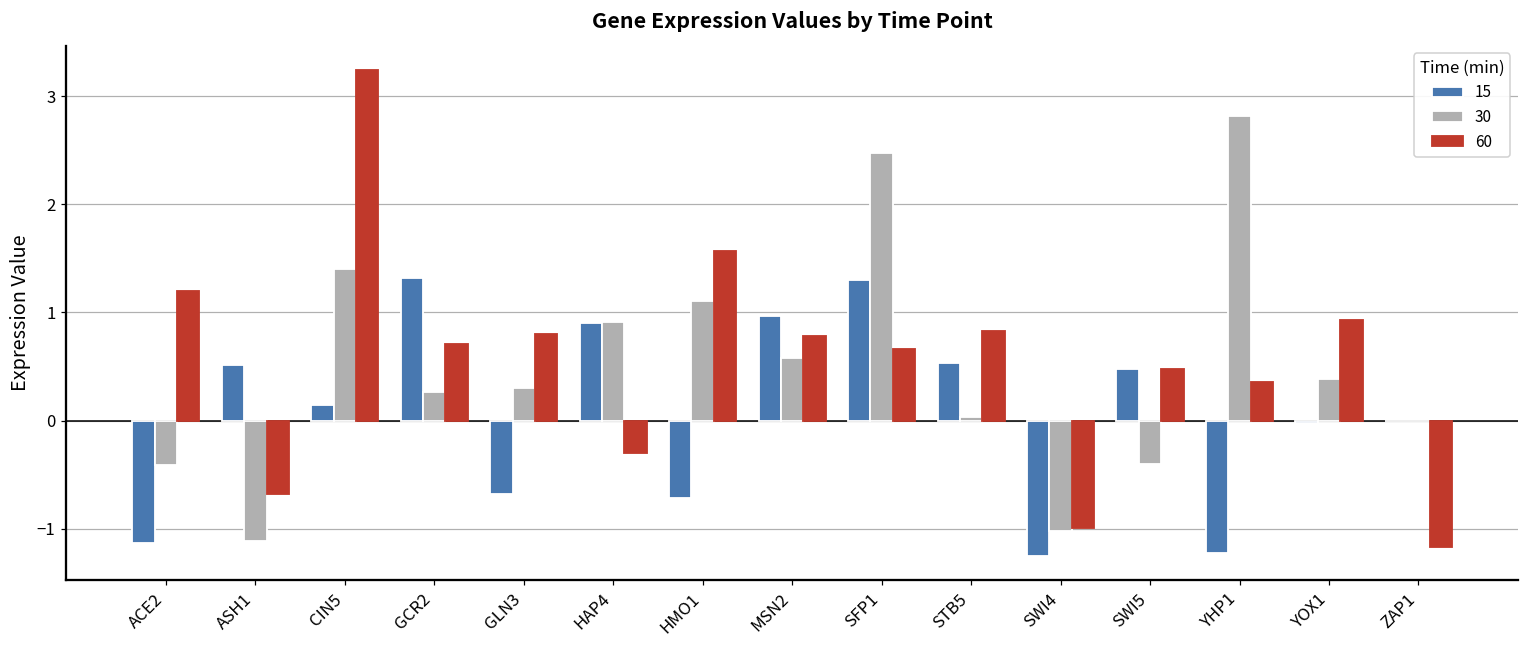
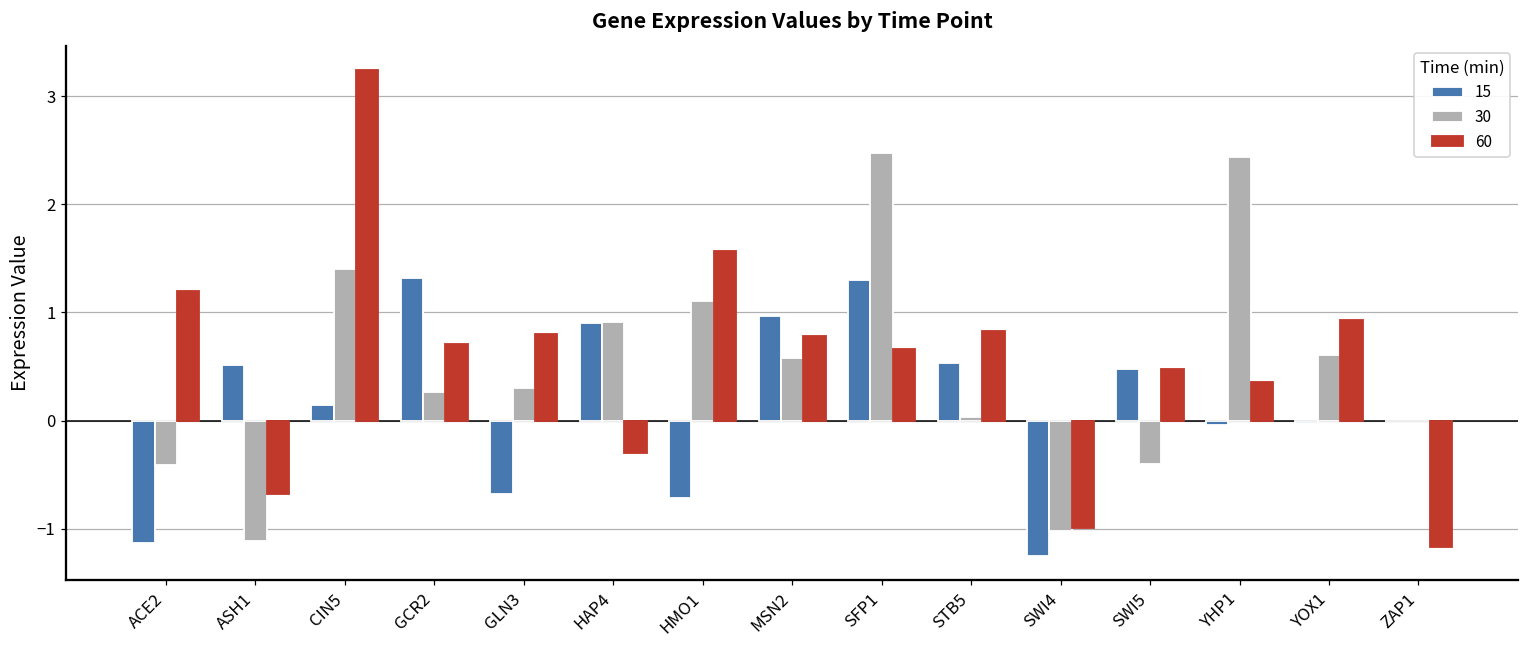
  {
    "15": {
      "ACE2": -1.1,
      "ASH1": 0.5,
      "CIN5": 0.1,
      "GCR2": 1.3,
      "GLN3": -0.7,
      "HAP4": 0.9,
      "HMO1": -0.7,
      "MSN2": 1.0,
      "SFP1": 1.3,
      "STB5": 0.5,
      "SWI4": -1.3,
      "SWI5": 0.5,
-     "YHP1": -1.2,
+     "YHP1": 0.0,
      "ZAP1": 0.0
    },
    "30": {
      "ACE2": -0.4,
      "ASH1": -1.1,
      "CIN5": 1.4,
      "GCR2": 0.3,
      "GLN3": 0.3,
      "HAP4": 0.9,
      "HMO1": 1.1,
      "MSN2": 0.6,
      "SFP1": 2.5,
      "STB5": 0.0,
      "SWI4": -1.0,
      "SWI5": -0.4,
-     "YHP1": 2.8,
-     "YOX1": 0.4,
+     "YHP1": 2.4,
+     "YOX1": 0.6,
      "ZAP1": 0.0
    },
    "60": {
      "ACE2": 1.2,
      "ASH1": -0.7,
      "CIN5": 3.2,
      "GCR2": 0.7,
      "GLN3": 0.8,
      "HAP4": -0.3,
      "HMO1": 1.6,
      "MSN2": 0.8,
      "SFP1": 0.7,
      "STB5": 0.8,
      "SWI4": -1.0,
      "SWI5": 0.5,
      "YHP1": 0.4,
      "YOX1": 0.9,
      "ZAP1": -1.2
    }
  }
